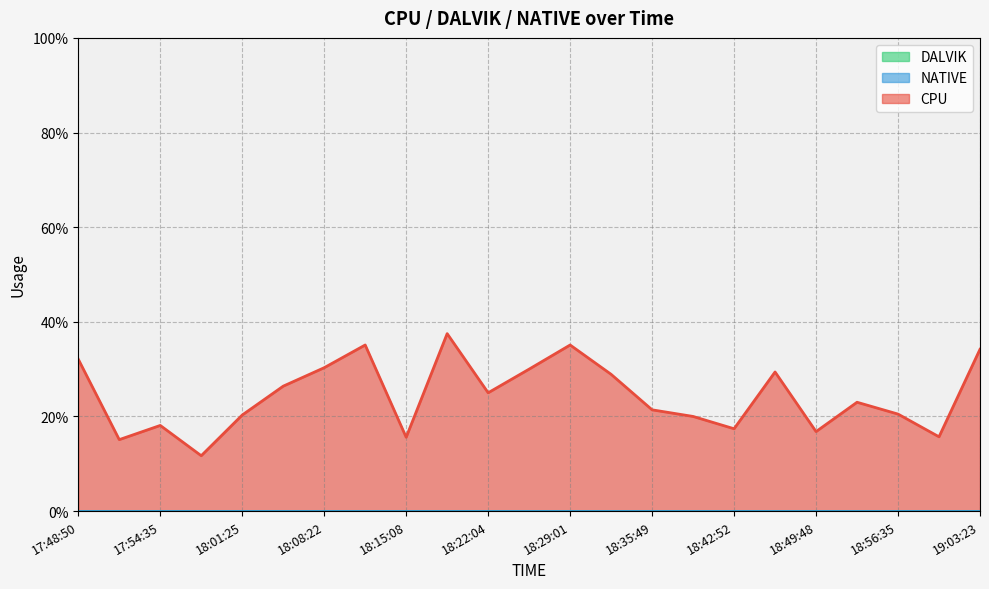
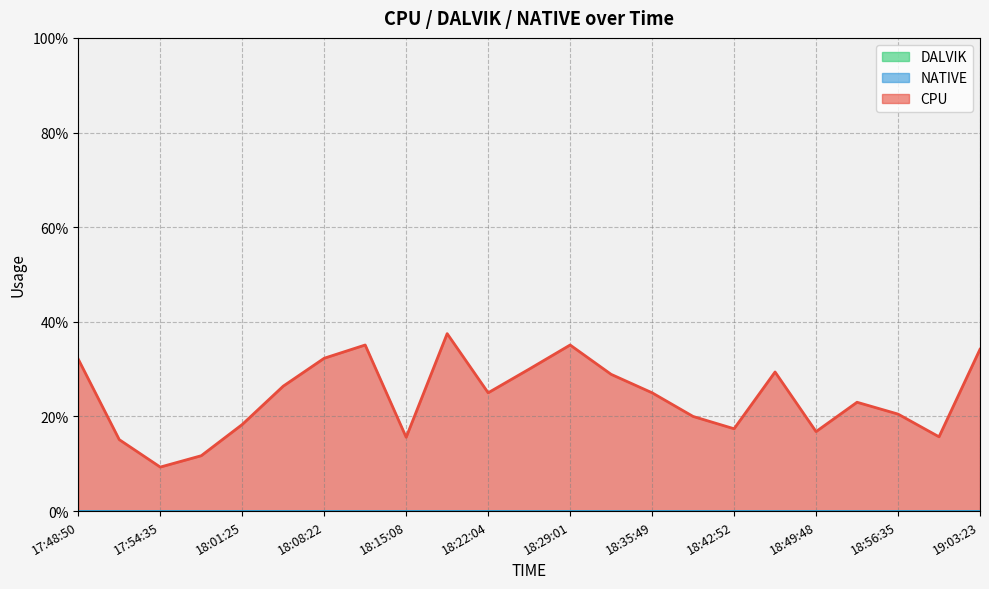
  {
    "NATIVE": {
      "17:48:50": "0%",
      "17:54:35": "0%",
      "18:01:25": "0%",
      "18:08:22": "0%",
      "18:15:08": "0%",
      "18:22:04": "0%",
      "18:29:01": "0%",
      "18:35:49": "0%",
      "18:42:52": "0%",
      "18:49:48": "0%",
      "18:56:35": "0%",
      "19:03:23": "0%"
    },
    "CPU": {
      "17:48:50": "32%",
-     "17:54:35": "18%",
-     "18:01:25": "20%",
-     "18:08:22": "30%",
+     "17:54:35": "9%",
+     "18:01:25": "18%",
+     "18:08:22": "32%",
      "18:15:08": "16%",
      "18:22:04": "25%",
      "18:29:01": "35%",
-     "18:35:49": "21%",
+     "18:35:49": "25%",
      "18:42:52": "17%",
      "18:49:48": "17%",
      "18:56:35": "21%",
      "19:03:23": "34%"
    }
  }
